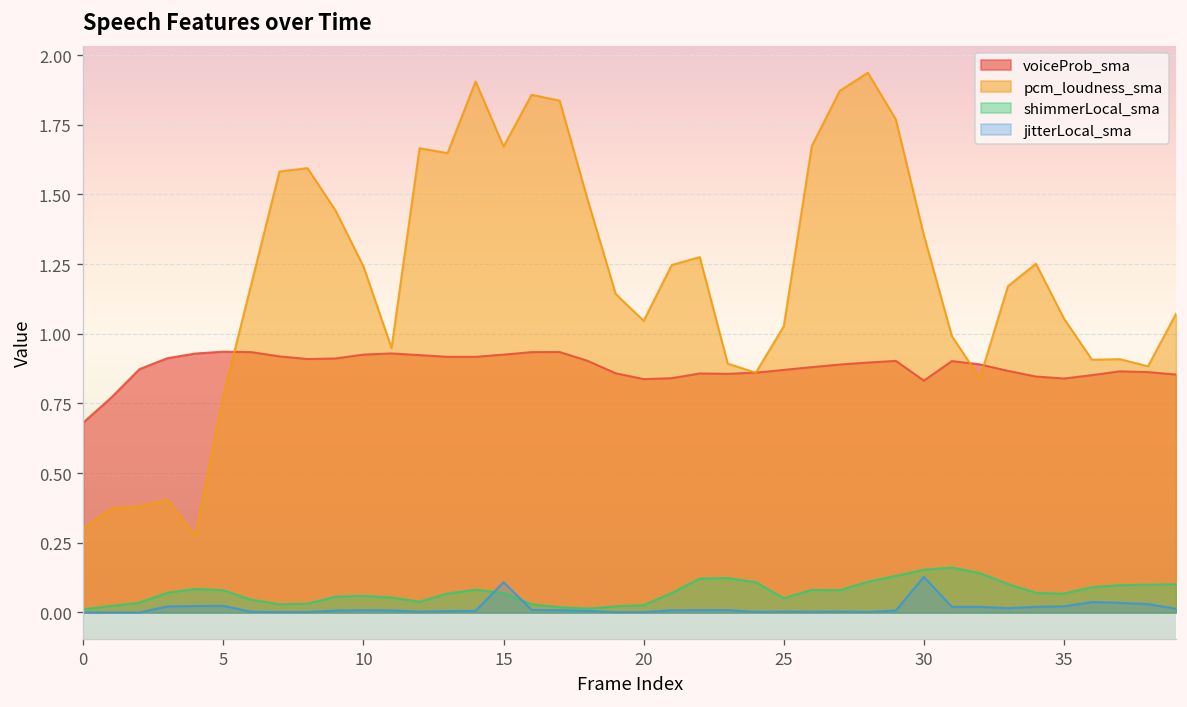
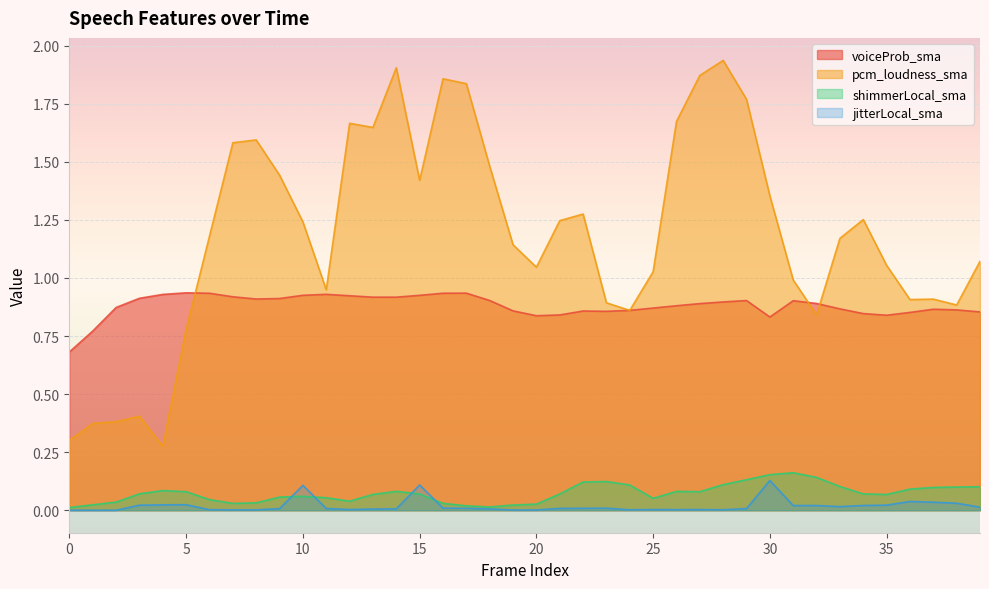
  {
    "voiceProb_sma": {
      "0": 0.68,
      "5": 0.94,
      "10": 0.93,
      "15": 0.93,
      "20": 0.84,
      "25": 0.87,
      "30": 0.83,
      "35": 0.84
    },
    "pcm_loudness_sma": {
      "0": 0.30,
      "5": 0.78,
      "10": 1.24,
-     "15": 1.67,
+     "15": 1.42,
      "20": 1.05,
      "25": 1.03,
      "30": 1.35,
      "35": 1.05
    },
    "shimmerLocal_sma": {
      "0": 0.01,
      "5": 0.08,
      "10": 0.06,
      "15": 0.07,
      "20": 0.03,
      "25": 0.05,
      "30": 0.15,
      "35": 0.07
    },
    "jitterLocal_sma": {
      "0": 0.00,
      "5": 0.02,
-     "10": 0.01,
+     "10": 0.11,
      "15": 0.11,
      "20": 0.00,
      "25": 0.00,
      "30": 0.13,
      "35": 0.02
    }
  }
